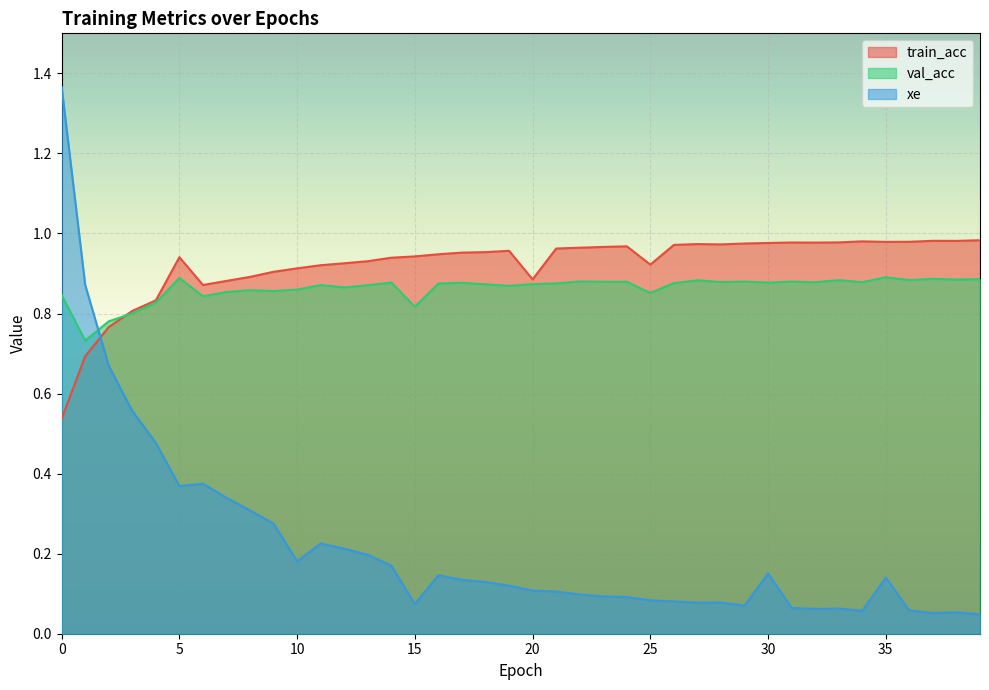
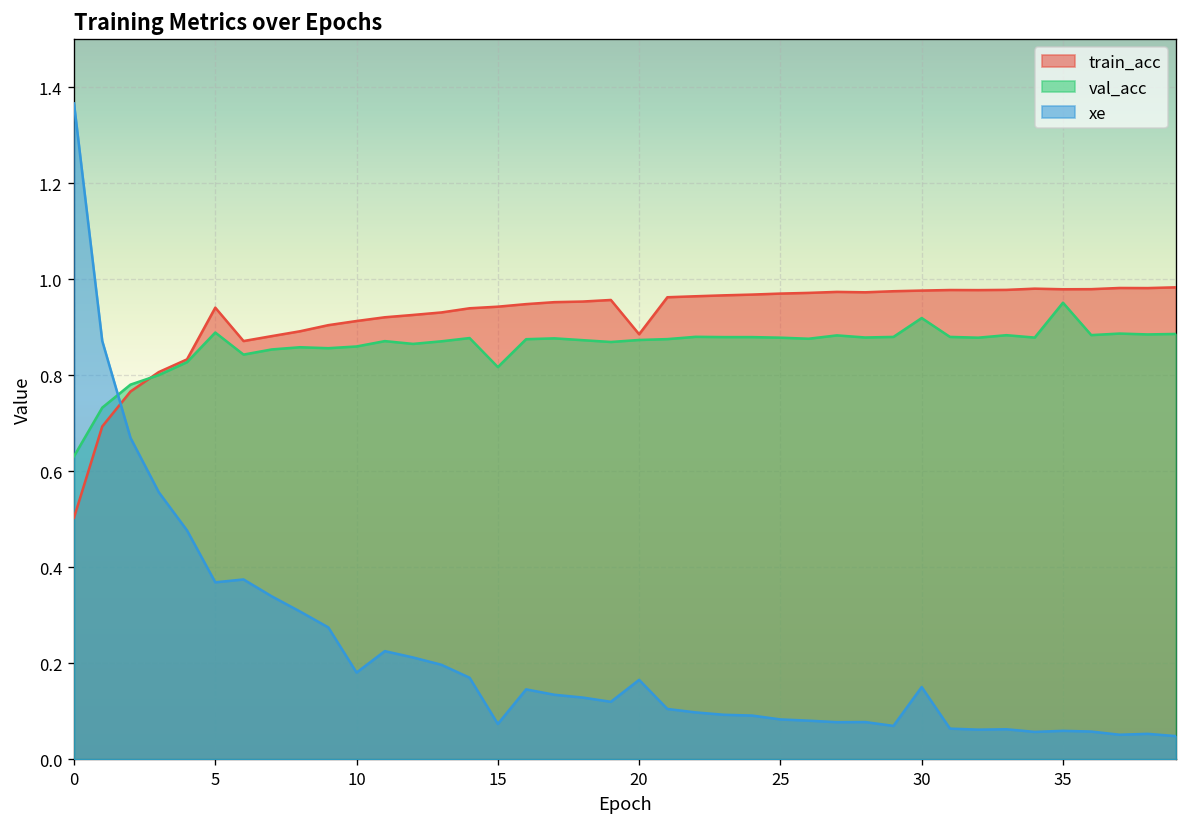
  {
    "train_acc": {
-     "0": 0.54,
+     "0": 0.50,
      "5": 0.94,
      "10": 0.91,
      "15": 0.94,
      "20": 0.89,
-     "25": 0.92,
+     "25": 0.97,
      "30": 0.98,
      "35": 0.98
    },
    "val_acc": {
-     "0": 0.85,
+     "0": 0.63,
      "5": 0.89,
      "10": 0.86,
      "15": 0.82,
      "20": 0.87,
-     "25": 0.85,
-     "30": 0.88,
-     "35": 0.89
+     "25": 0.88,
+     "30": 0.92,
+     "35": 0.95
    },
    "xe": {
      "0": 1.37,
      "5": 0.37,
      "10": 0.18,
      "15": 0.07,
-     "20": 0.11,
+     "20": 0.17,
      "25": 0.08,
      "30": 0.15,
-     "35": 0.14
+     "35": 0.06
    }
  }
